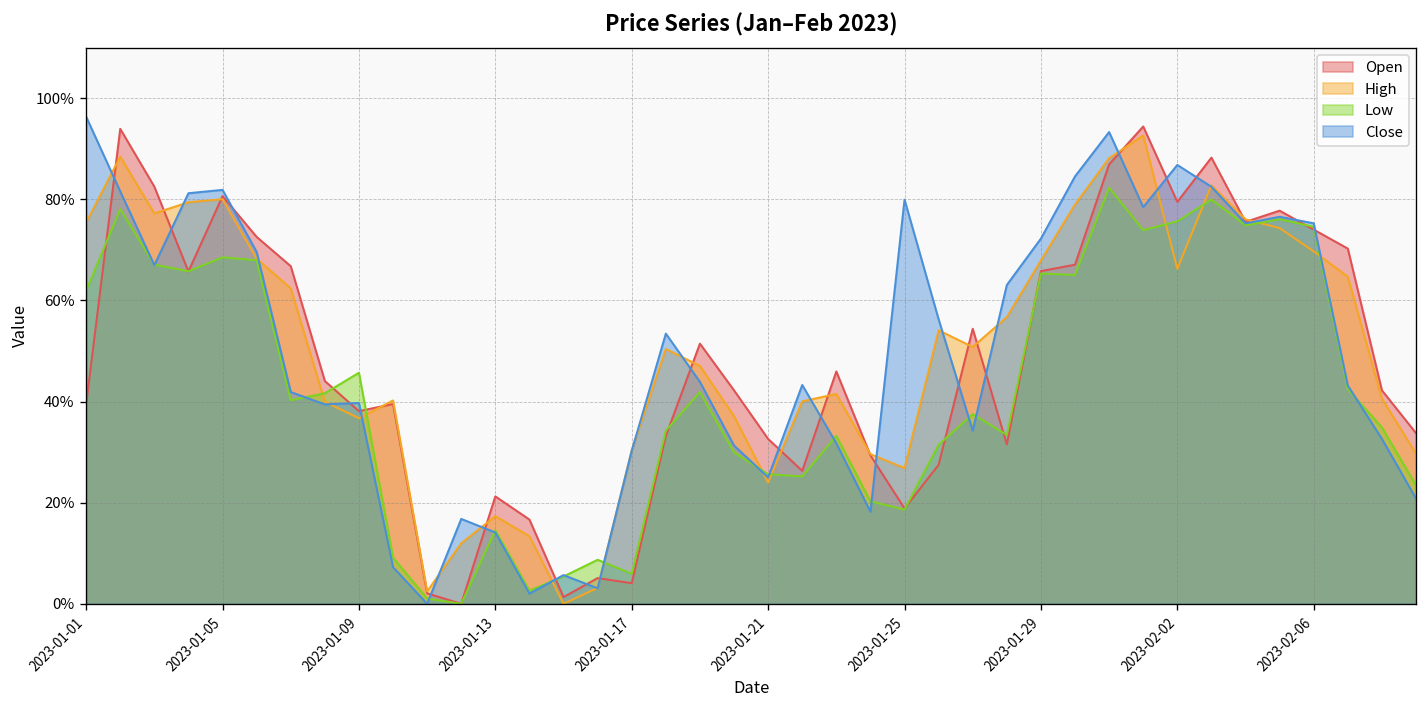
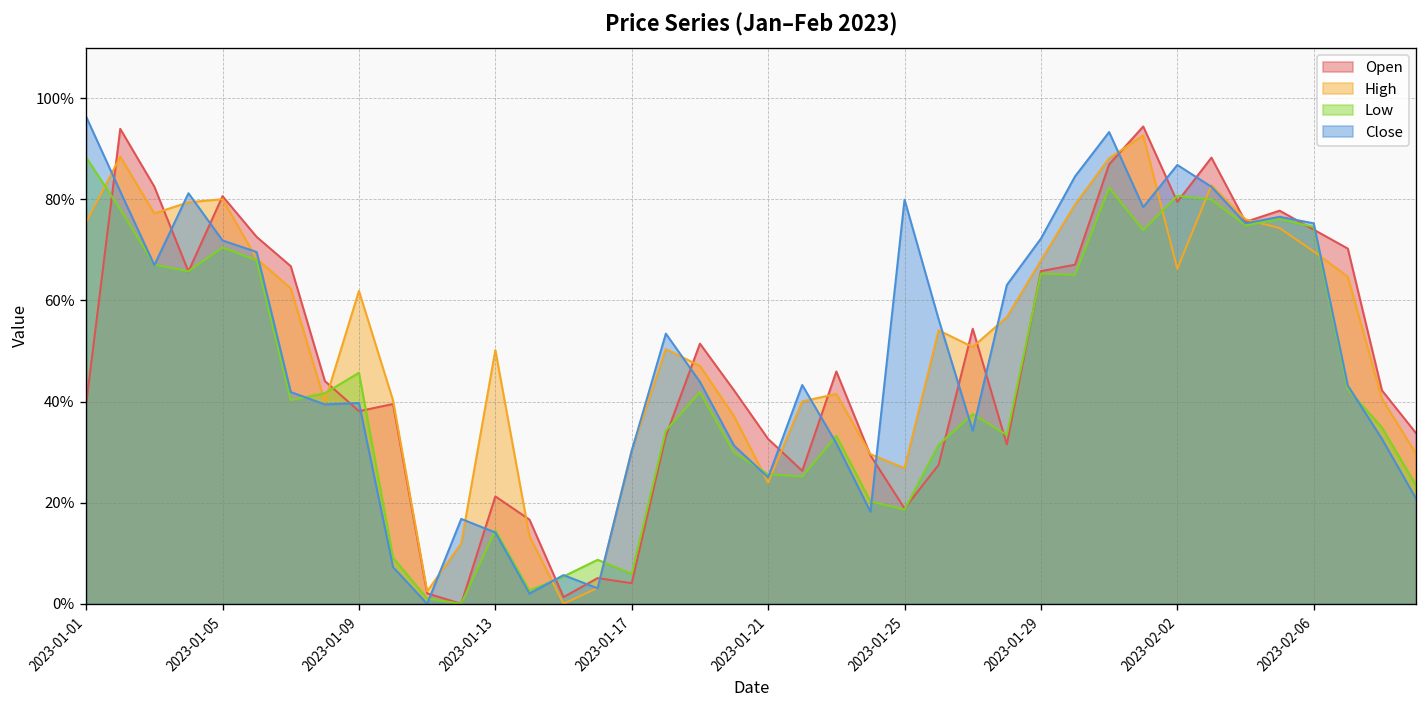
  {
    "Open": {
      "2023-01-01": "39%",
      "2023-01-09": "38%",
      "2023-01-13": "21%",
      "2023-01-17": "4%",
      "2023-01-21": "33%",
      "2023-02-02": "80%"
    },
    "High": {
      "2023-01-01": "75%",
-     "2023-01-09": "37%",
-     "2023-01-13": "17%",
+     "2023-01-09": "62%",
+     "2023-01-13": "50%",
      "2023-01-21": "24%",
      "2023-01-25": "27%",
      "2023-01-29": "68%",
      "2023-02-02": "66%",
      "2023-02-06": "70%"
    },
    "Low": {
-     "2023-01-01": "62%",
-     "2023-01-05": "69%",
+     "2023-01-01": "88%",
+     "2023-01-05": "70%",
      "2023-01-09": "46%",
      "2023-01-17": "6%",
      "2023-01-21": "26%",
-     "2023-02-02": "76%"
+     "2023-02-02": "81%"
    },
    "Close": {
      "2023-01-01": "96%",
-     "2023-01-05": "82%",
+     "2023-01-05": "72%",
      "2023-01-09": "40%",
      "2023-01-21": "25%",
      "2023-01-25": "80%",
      "2023-01-29": "72%",
      "2023-02-02": "87%",
      "2023-02-06": "75%"
    }
  }
